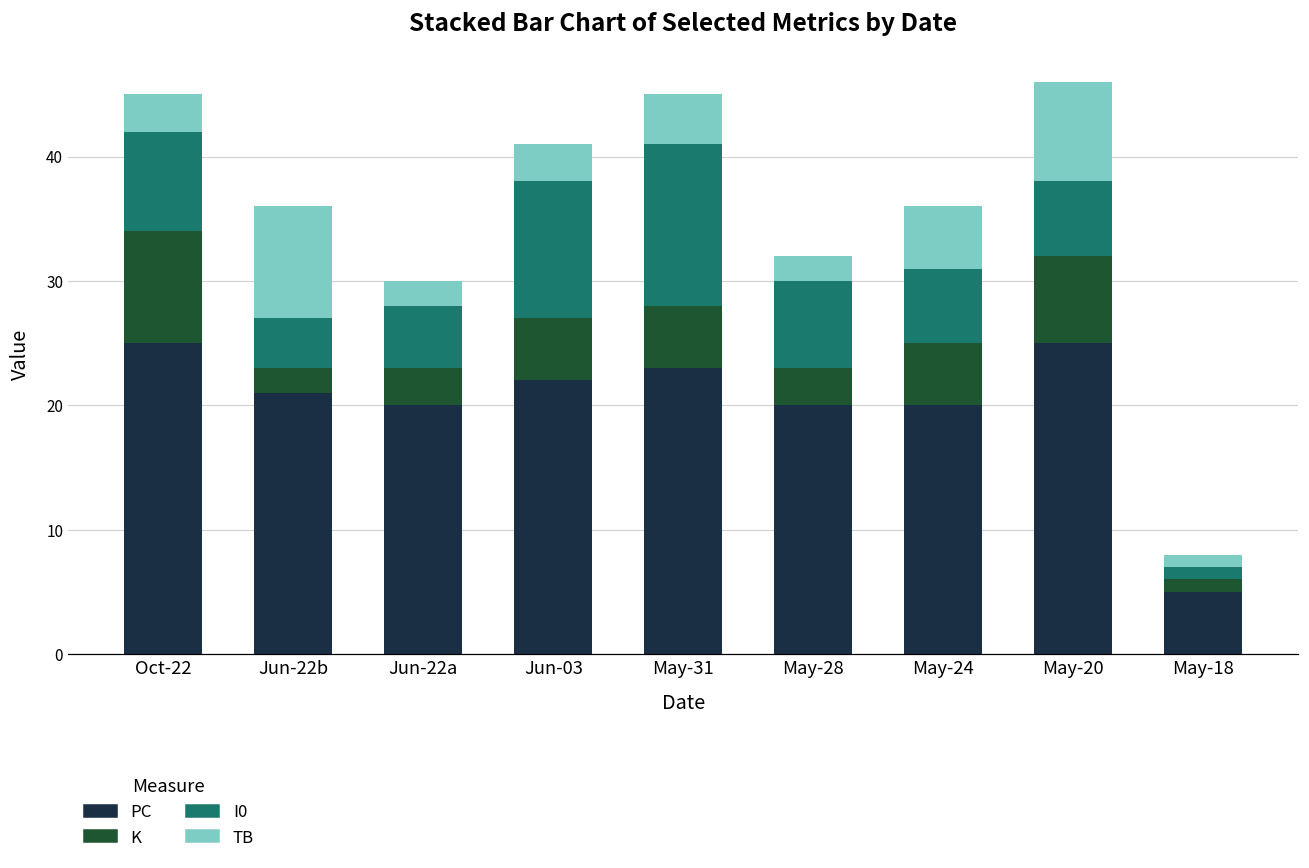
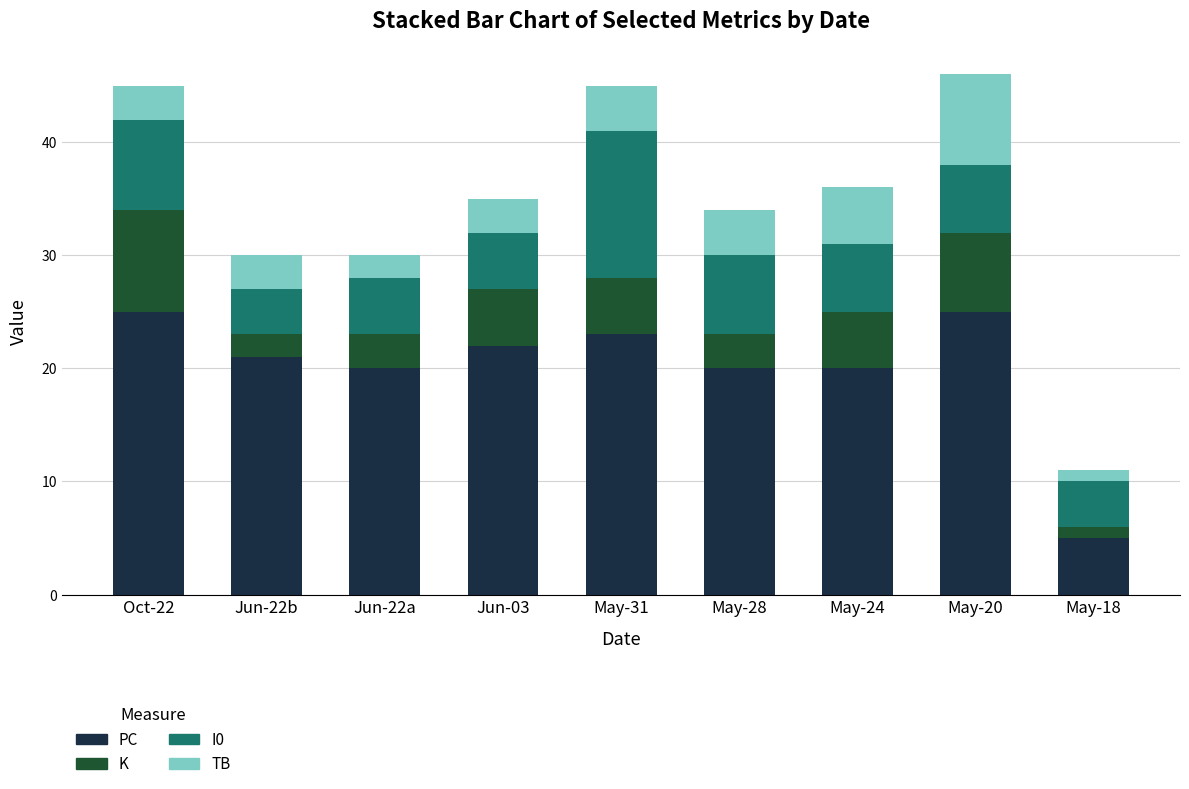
  {
    "I0": {
      "Oct-22": 8,
      "Jun-22b": 4,
      "Jun-22a": 5,
-     "Jun-03": 11,
+     "Jun-03": 5,
      "May-31": 13,
      "May-28": 7,
      "May-24": 6,
      "May-20": 6,
-     "May-18": 1
+     "May-18": 4
    },
    "TB": {
      "Oct-22": 3,
-     "Jun-22b": 9,
+     "Jun-22b": 3,
      "Jun-22a": 2,
      "Jun-03": 3,
      "May-31": 4,
-     "May-28": 2,
+     "May-28": 4,
      "May-24": 5,
      "May-20": 8,
      "May-18": 1
    }
  }
